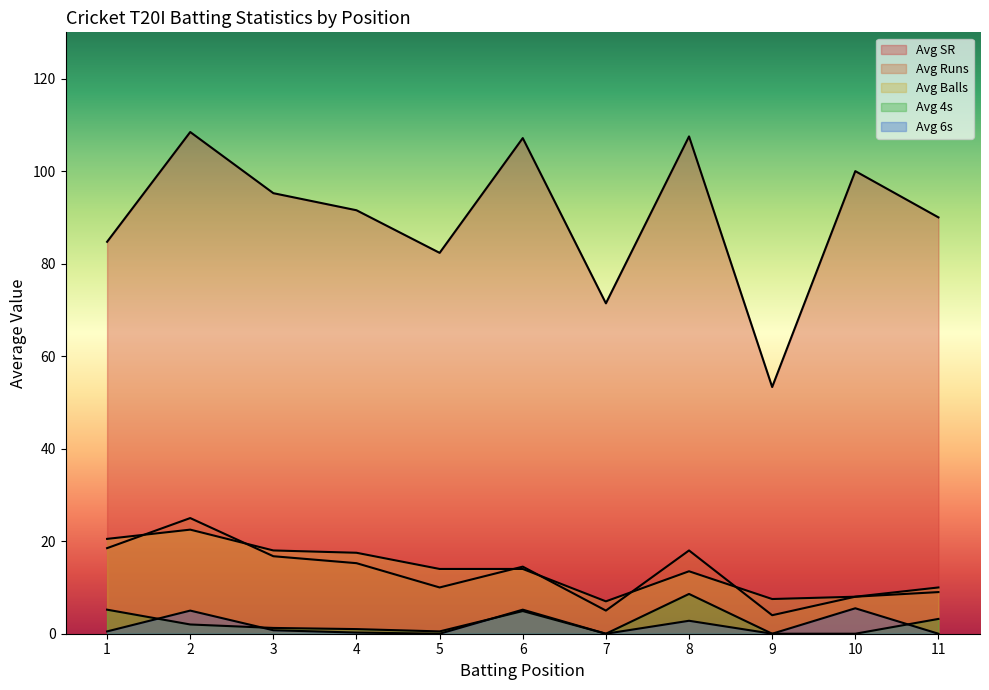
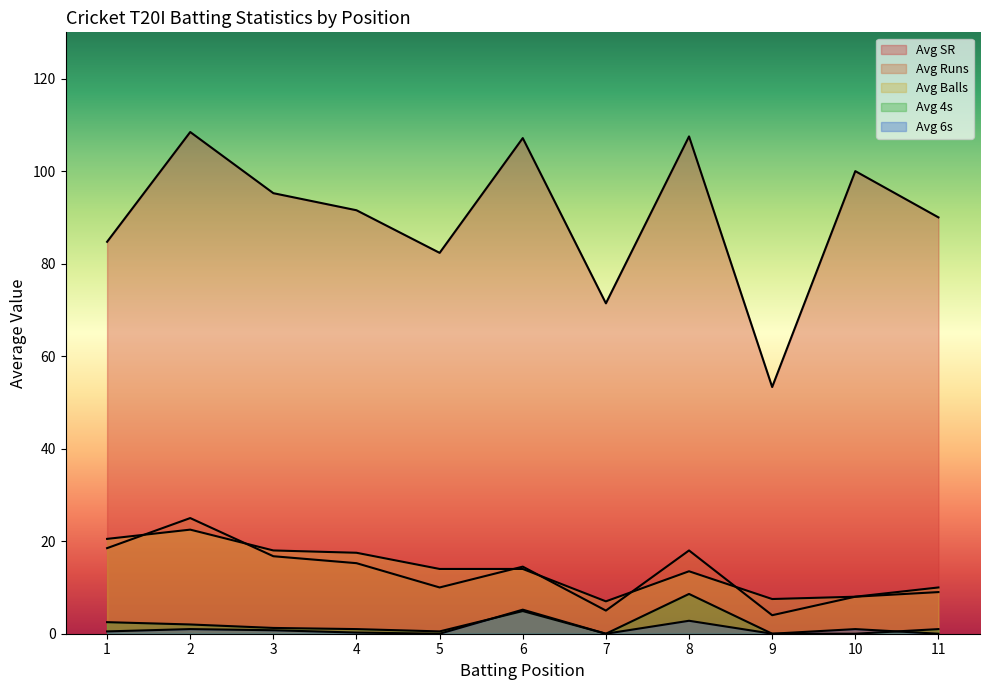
  {
    "Avg 4s": {
-     "1": 5,
+     "1": 3,
      "2": 2,
      "4": 1,
      "8": 9,
      "10": 0,
-     "11": 3
+     "11": 1
    },
    "Avg 6s": {
      "1": 1,
-     "2": 5,
+     "2": 1,
      "4": 0,
      "8": 3,
-     "10": 6,
+     "10": 1,
      "11": 0
    }
  }
